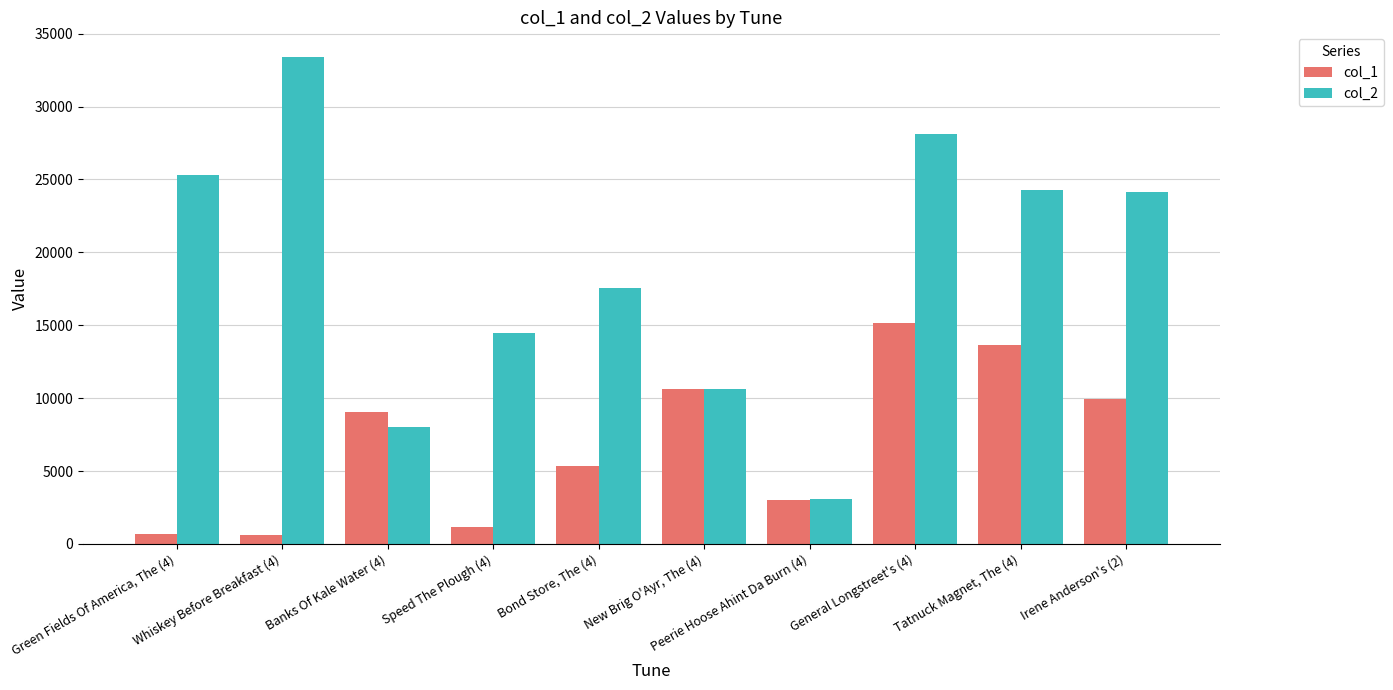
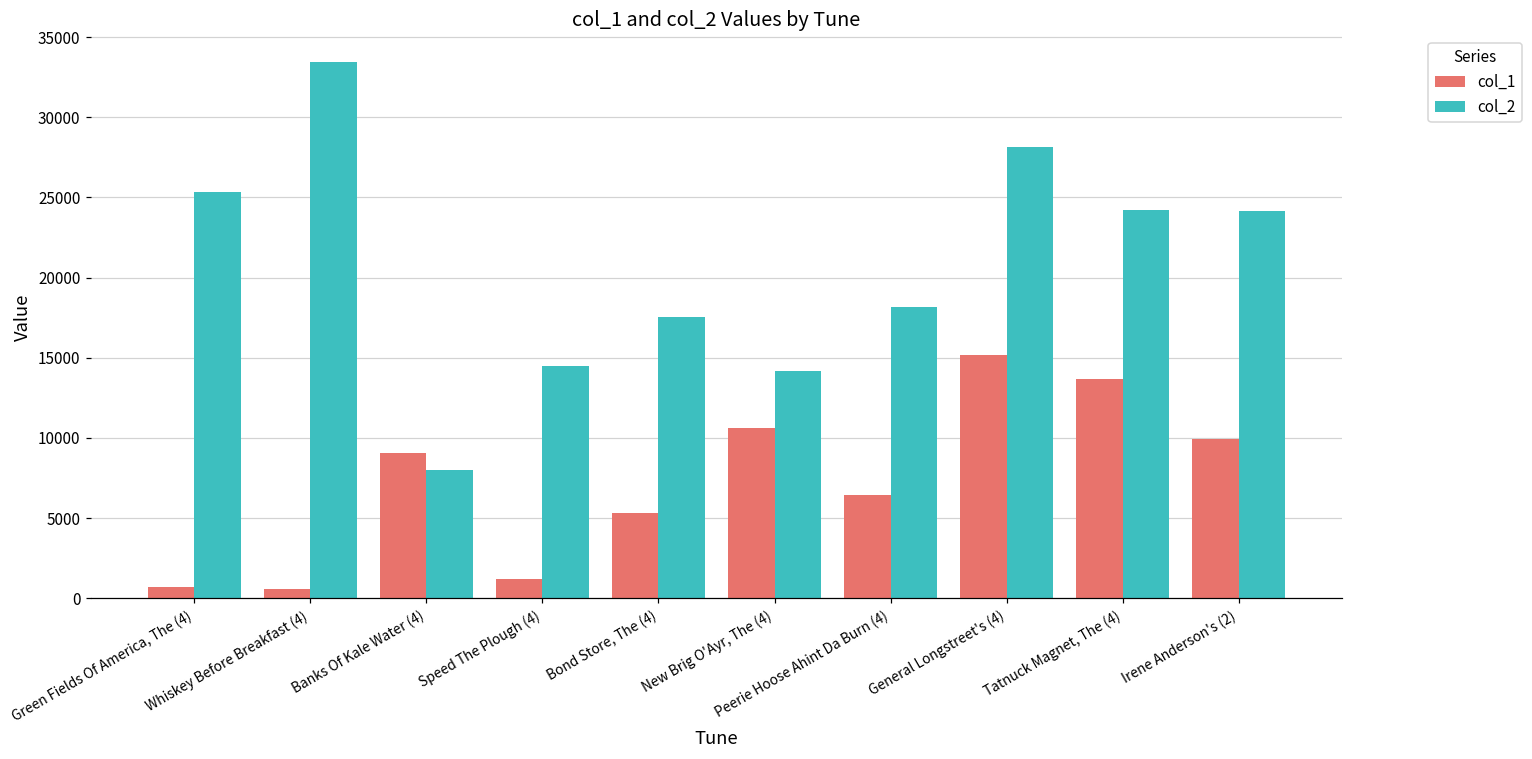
  {
    "col_1": {
      "Green Fields Of America, The (4)": 700,
      "Whiskey Before Breakfast (4)": 600,
      "Banks Of Kale Water (4)": 9000,
      "Speed The Plough (4)": 1200,
      "Bond Store, The (4)": 5300,
      "New Brig O'Ayr, The (4)": 10600,
-     "Peerie Hoose Ahint Da Burn (4)": 3000,
+     "Peerie Hoose Ahint Da Burn (4)": 6400,
      "General Longstreet's (4)": 15200,
      "Tatnuck Magnet, The (4)": 13700,
      "Irene Anderson's (2)": 9900
    },
    "col_2": {
      "Green Fields Of America, The (4)": 25300,
      "Whiskey Before Breakfast (4)": 33400,
      "Banks Of Kale Water (4)": 8000,
      "Speed The Plough (4)": 14500,
      "Bond Store, The (4)": 17500,
-     "New Brig O'Ayr, The (4)": 10600,
-     "Peerie Hoose Ahint Da Burn (4)": 3100,
+     "New Brig O'Ayr, The (4)": 14200,
+     "Peerie Hoose Ahint Da Burn (4)": 18200,
      "General Longstreet's (4)": 28200,
      "Tatnuck Magnet, The (4)": 24200,
      "Irene Anderson's (2)": 24100
    }
  }
